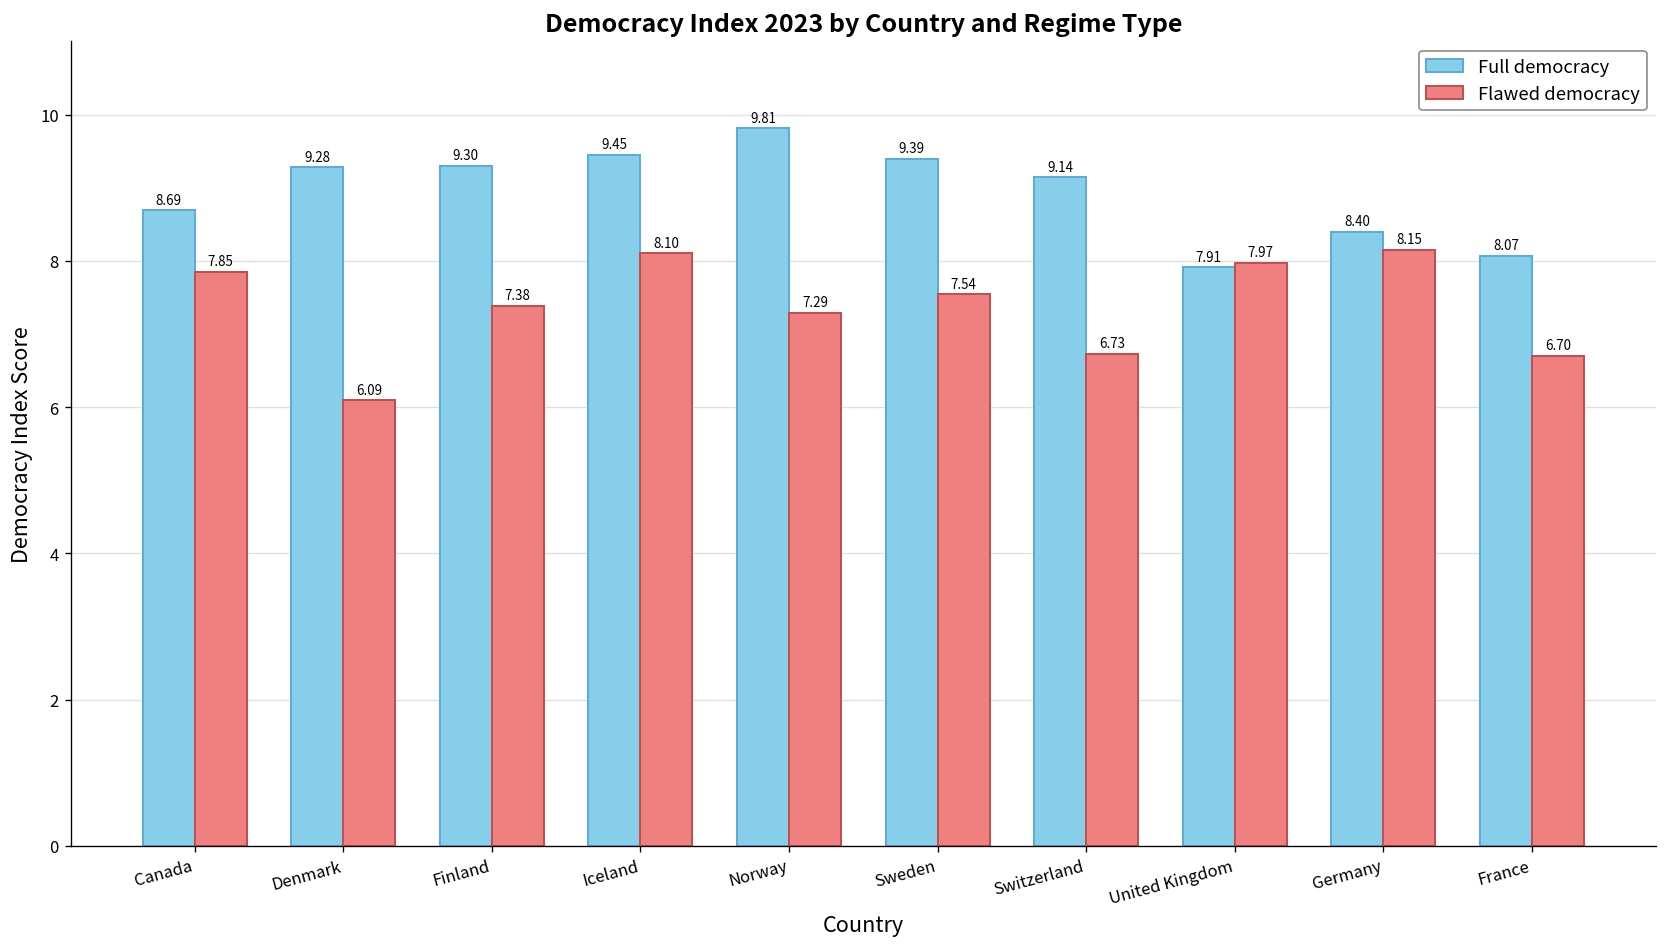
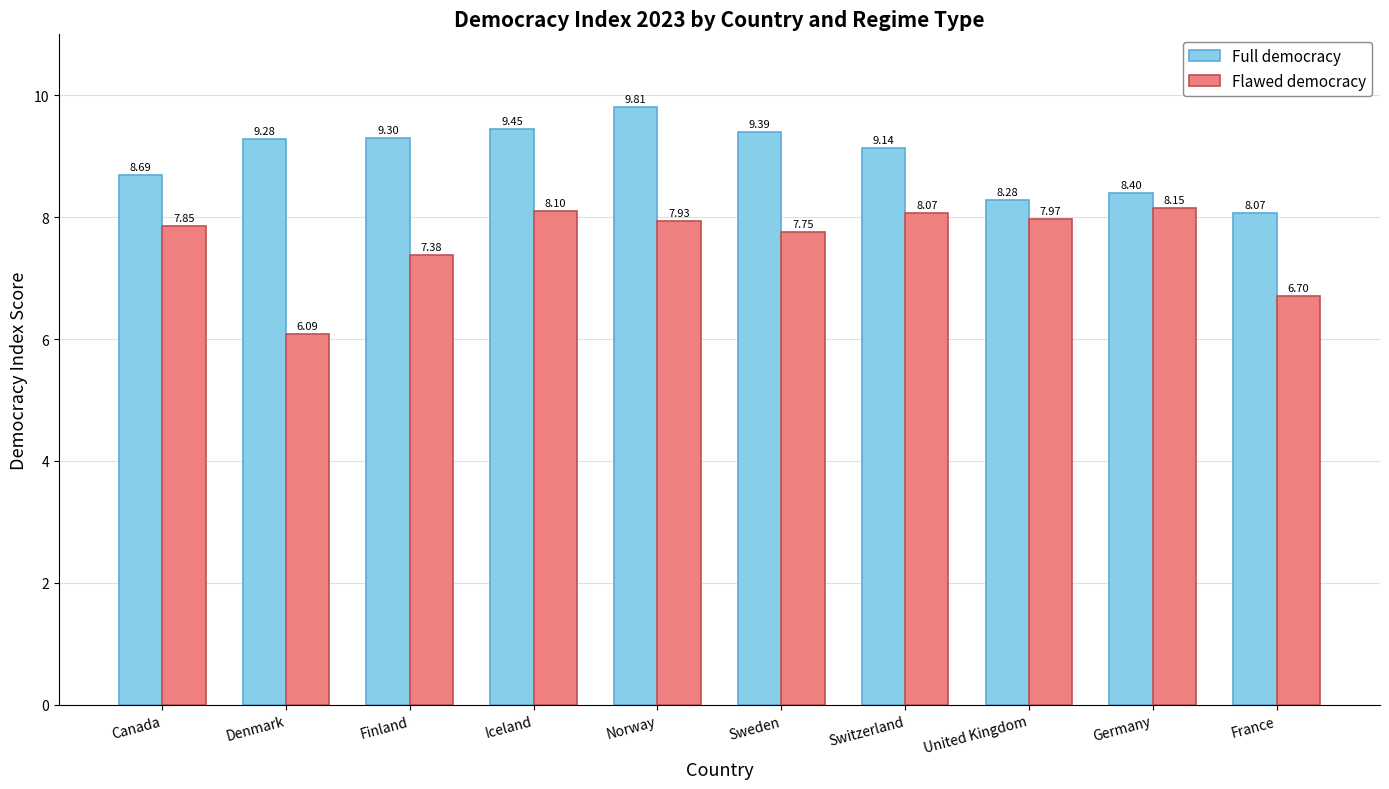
  {
    "Full democracy": {
      "Canada": 8.69,
      "Denmark": 9.28,
      "Finland": 9.30,
      "Iceland": 9.45,
      "Norway": 9.81,
      "Sweden": 9.39,
      "Switzerland": 9.14,
-     "United Kingdom": 7.91,
+     "United Kingdom": 8.28,
      "Germany": 8.40,
      "France": 8.07
    },
    "Flawed democracy": {
      "Canada": 7.85,
      "Denmark": 6.09,
      "Finland": 7.38,
      "Iceland": 8.10,
-     "Norway": 7.29,
-     "Sweden": 7.54,
-     "Switzerland": 6.73,
+     "Norway": 7.93,
+     "Sweden": 7.75,
+     "Switzerland": 8.07,
      "United Kingdom": 7.97,
      "Germany": 8.15,
      "France": 6.70
    }
  }
